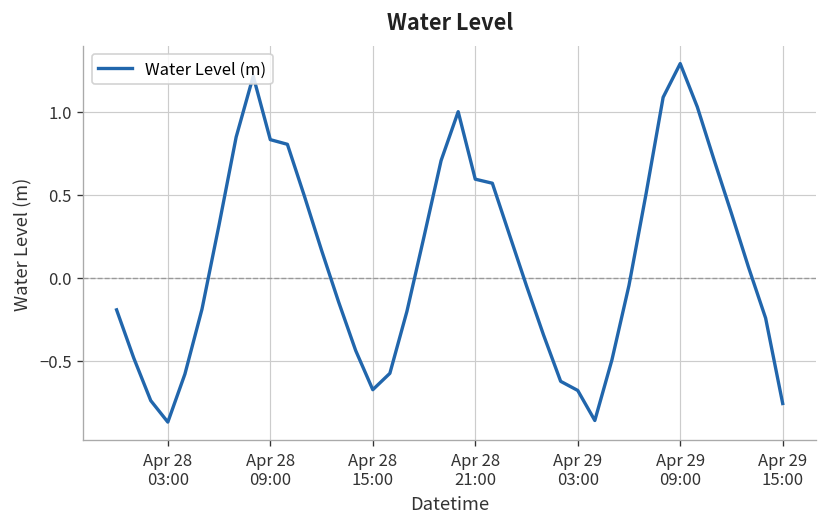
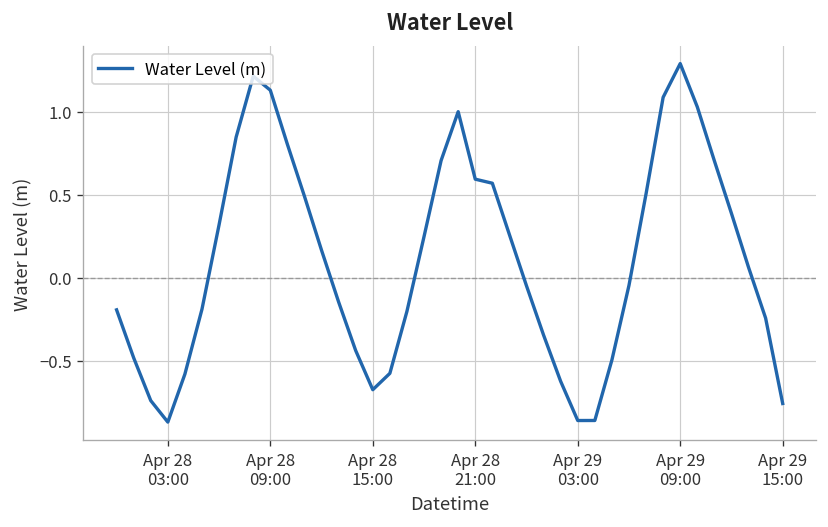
  {
    "Apr 28 03:00": -0.87,
-   "Apr 28 09:00": 0.83,
+   "Apr 28 09:00": 1.13,
    "Apr 28 15:00": -0.67,
    "Apr 28 21:00": 0.59,
-   "Apr 29 03:00": -0.68,
+   "Apr 29 03:00": -0.86,
    "Apr 29 09:00": 1.29,
    "Apr 29 15:00": -0.76
  }
